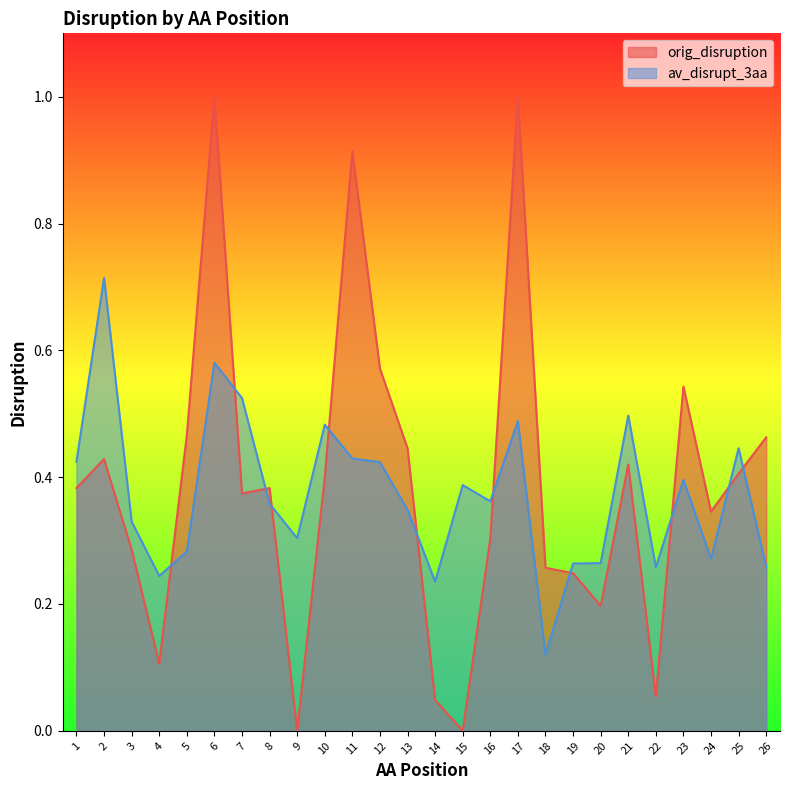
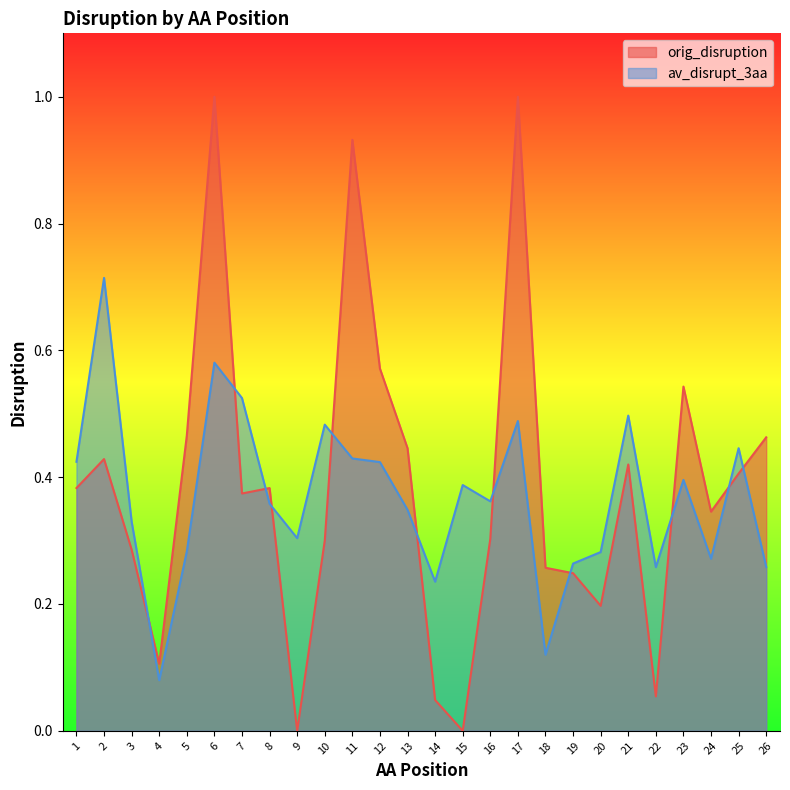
  {
    "orig_disruption": {
      "1": 0.38,
      "2": 0.43,
      "3": 0.29,
      "4": 0.11,
      "5": 0.47,
      "6": 1.00,
      "7": 0.37,
      "8": 0.38,
      "9": 0.00,
-     "10": 0.4,
-     "11": 0.91,
+     "10": 0.3,
+     "11": 0.93,
      "12": 0.57,
      "13": 0.45,
      "14": 0.05,
      "15": 0.00,
      "16": 0.30,
      "17": 1.00,
      "18": 0.26,
      "19": 0.25,
      "20": 0.20,
      "21": 0.42,
      "22": 0.05,
      "23": 0.54,
      "24": 0.35,
      "25": 0.41,
      "26": 0.46
    },
    "av_disrupt_3aa": {
      "1": 0.42,
      "2": 0.71,
      "3": 0.33,
-     "4": 0.24,
+     "4": 0.08,
      "5": 0.28,
      "6": 0.58,
      "7": 0.52,
      "8": 0.36,
      "9": 0.30,
      "10": 0.48,
      "11": 0.43,
      "12": 0.42,
      "13": 0.35,
      "14": 0.24,
      "15": 0.39,
      "16": 0.36,
      "17": 0.49,
      "18": 0.12,
      "19": 0.26,
-     "20": 0.26,
+     "20": 0.28,
      "21": 0.50,
      "22": 0.26,
      "23": 0.40,
      "24": 0.27,
      "25": 0.45,
      "26": 0.26
    }
  }
